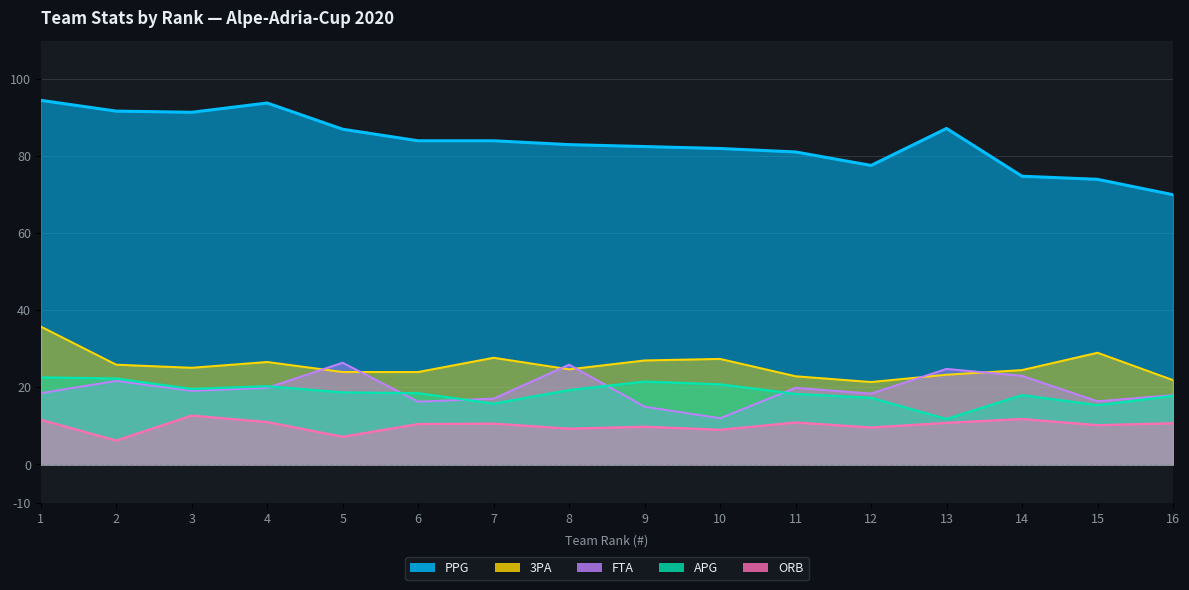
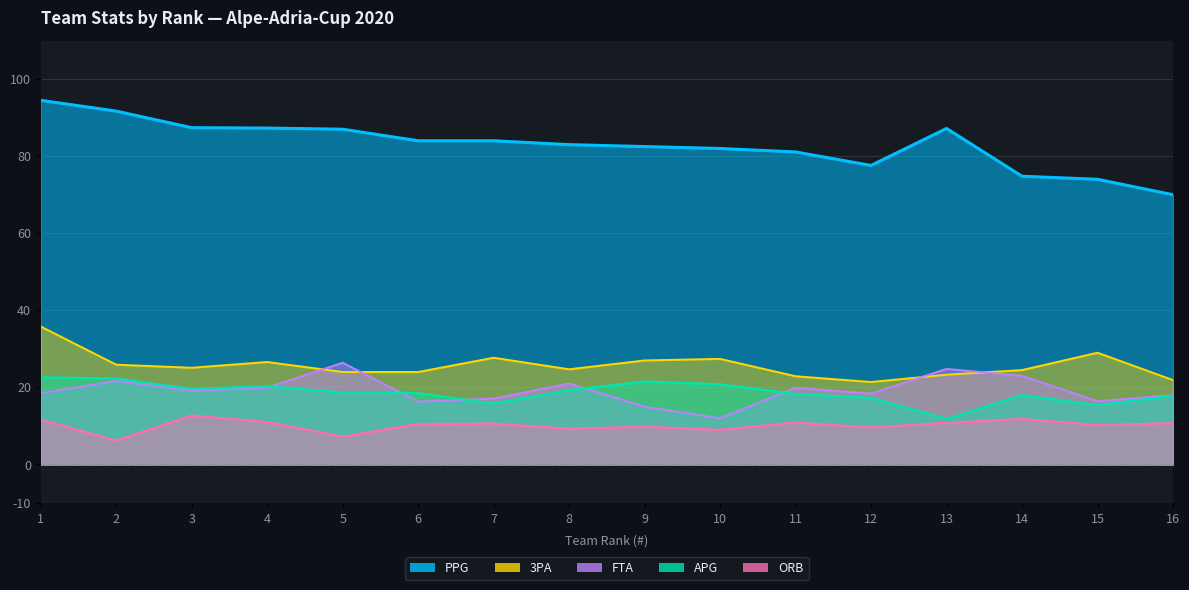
  {
    "PPG": {
      "1": 95,
      "2": 92,
-     "3": 91,
-     "4": 94,
+     "3": 87,
+     "4": 87,
      "5": 87,
      "6": 84,
      "7": 84,
      "8": 83,
      "9": 83,
      "10": 82,
      "11": 81,
      "12": 78,
      "13": 87,
      "14": 75,
      "15": 74,
      "16": 70
    },
    "3PA": {
      "1": 36,
      "2": 26,
      "3": 25,
      "4": 27,
      "5": 24,
      "6": 24,
      "7": 28,
      "8": 25,
      "9": 27,
      "10": 27,
      "11": 23,
      "12": 21,
      "13": 23,
      "14": 25,
      "15": 29,
      "16": 22
    },
    "FTA": {
      "1": 19,
      "5": 26,
      "6": 16,
      "7": 17,
-     "8": 26,
+     "8": 21,
      "9": 15,
      "10": 12,
      "11": 20,
      "12": 18,
      "13": 25,
      "14": 23,
      "15": 16
    },
    "APG": {
      "1": 23,
      "5": 19,
      "6": 19,
      "7": 16,
      "8": 19,
      "9": 22,
      "10": 21,
      "11": 18,
      "12": 17,
      "13": 12,
      "14": 18,
      "15": 15
    },
    "ORB": {
      "1": 12,
      "2": 6,
      "3": 13,
      "4": 11,
      "5": 7,
      "6": 11,
      "7": 11,
      "8": 9,
      "9": 10,
      "10": 9,
      "11": 11,
      "12": 10,
      "13": 11,
      "14": 12,
      "15": 10,
      "16": 11
    }
  }
